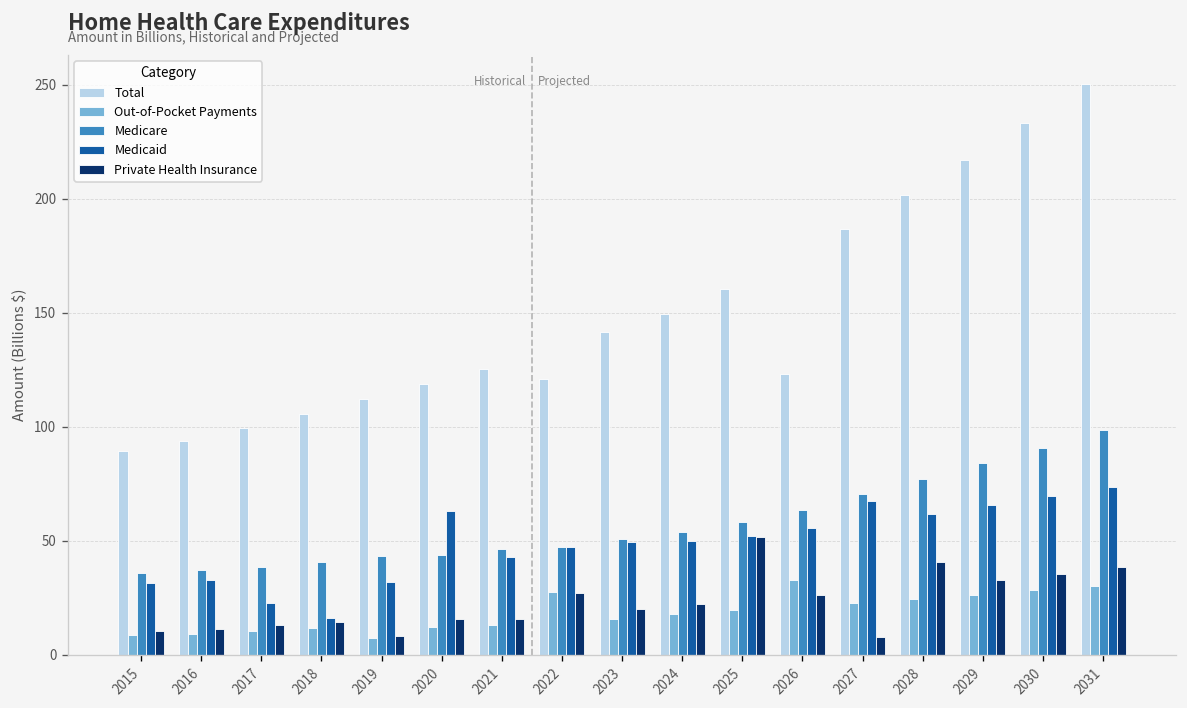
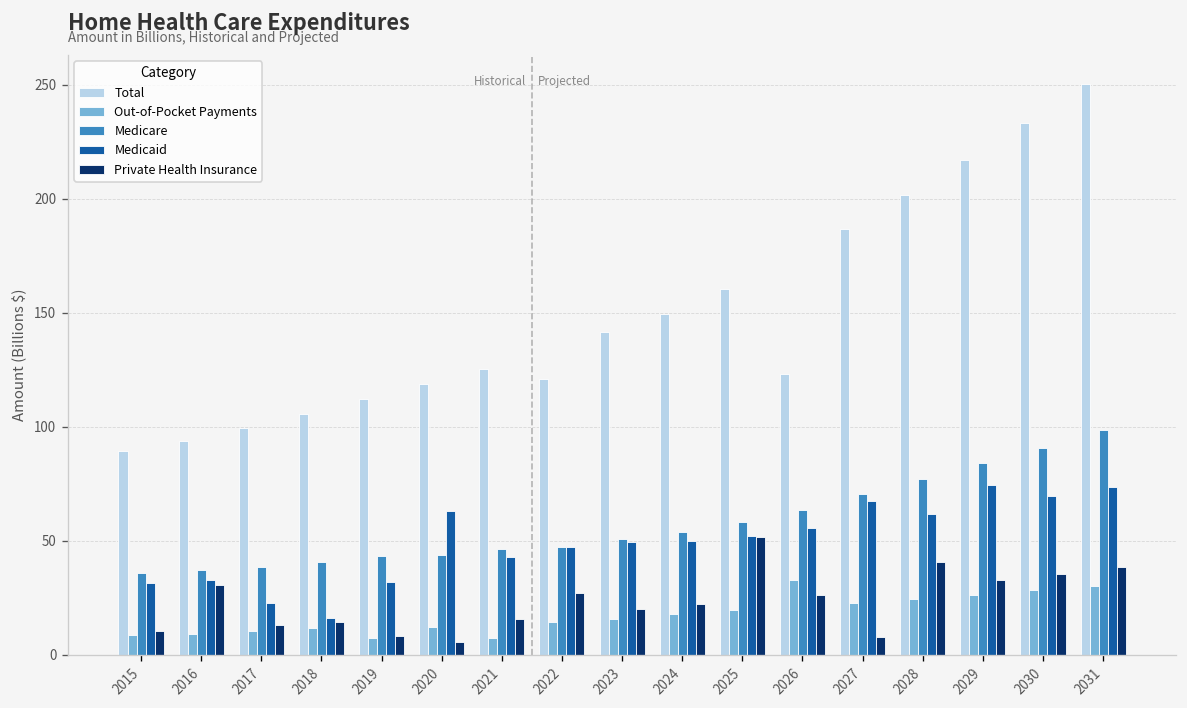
  {
    "Total": {
      "2015": 90,
      "2016": 94,
      "2017": 99,
      "2018": 106,
      "2019": 112,
      "2020": 119,
      "2021": 125,
      "2022": 121,
      "2023": 142,
      "2024": 149,
      "2025": 161,
      "2026": 123,
      "2027": 187,
      "2028": 202,
      "2029": 217,
      "2030": 233,
      "2031": 251
    },
    "Out-of-Pocket Payments": {
      "2015": 9,
      "2016": 9,
      "2017": 11,
      "2018": 12,
      "2019": 7,
      "2020": 12,
-     "2021": 13,
-     "2022": 28,
+     "2021": 8,
+     "2022": 14,
      "2023": 16,
      "2024": 18,
      "2025": 20,
      "2026": 33,
      "2027": 23,
      "2028": 24,
      "2029": 26,
      "2030": 28,
      "2031": 30
    },
    "Medicare": {
      "2015": 36,
      "2016": 37,
      "2017": 38,
      "2018": 41,
      "2019": 43,
      "2020": 44,
      "2021": 47,
      "2022": 47,
      "2023": 51,
      "2024": 54,
      "2025": 58,
      "2026": 64,
      "2027": 71,
      "2028": 77,
      "2029": 84,
      "2030": 91,
      "2031": 99
    },
    "Medicaid": {
      "2015": 32,
      "2016": 33,
      "2017": 23,
      "2018": 16,
      "2019": 32,
      "2020": 63,
      "2021": 43,
      "2022": 47,
      "2023": 50,
      "2024": 50,
      "2025": 52,
      "2026": 55,
      "2027": 68,
      "2028": 62,
-     "2029": 66,
+     "2029": 75,
      "2030": 70,
      "2031": 74
    },
    "Private Health Insurance": {
      "2015": 10,
-     "2016": 12,
+     "2016": 30,
      "2017": 13,
      "2018": 14,
      "2019": 8,
-     "2020": 16,
+     "2020": 6,
      "2021": 16,
      "2022": 27,
      "2023": 20,
      "2024": 22,
      "2025": 52,
      "2026": 26,
      "2027": 8,
      "2028": 41,
      "2029": 33,
      "2030": 36,
      "2031": 39
    }
  }
